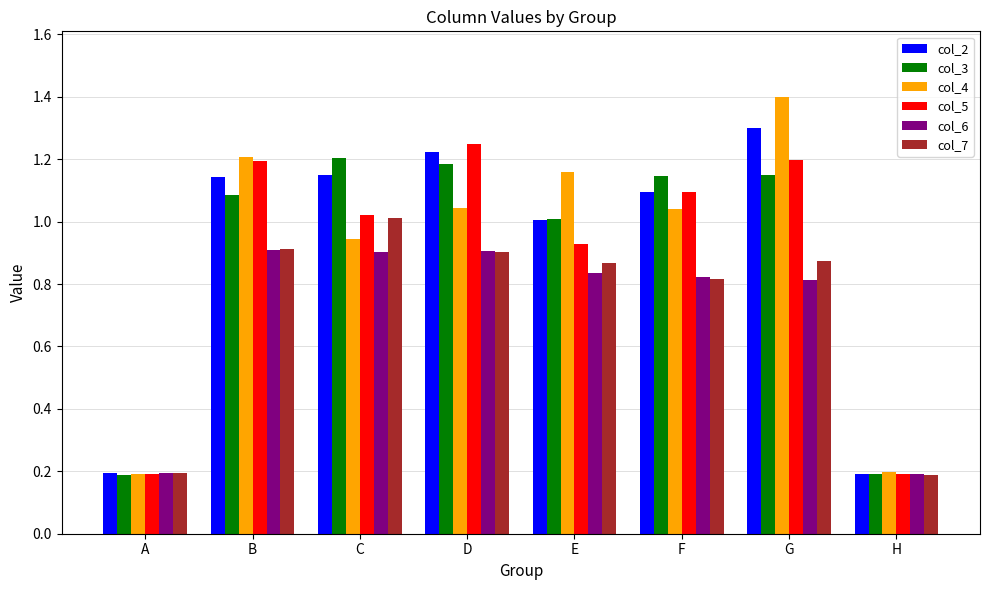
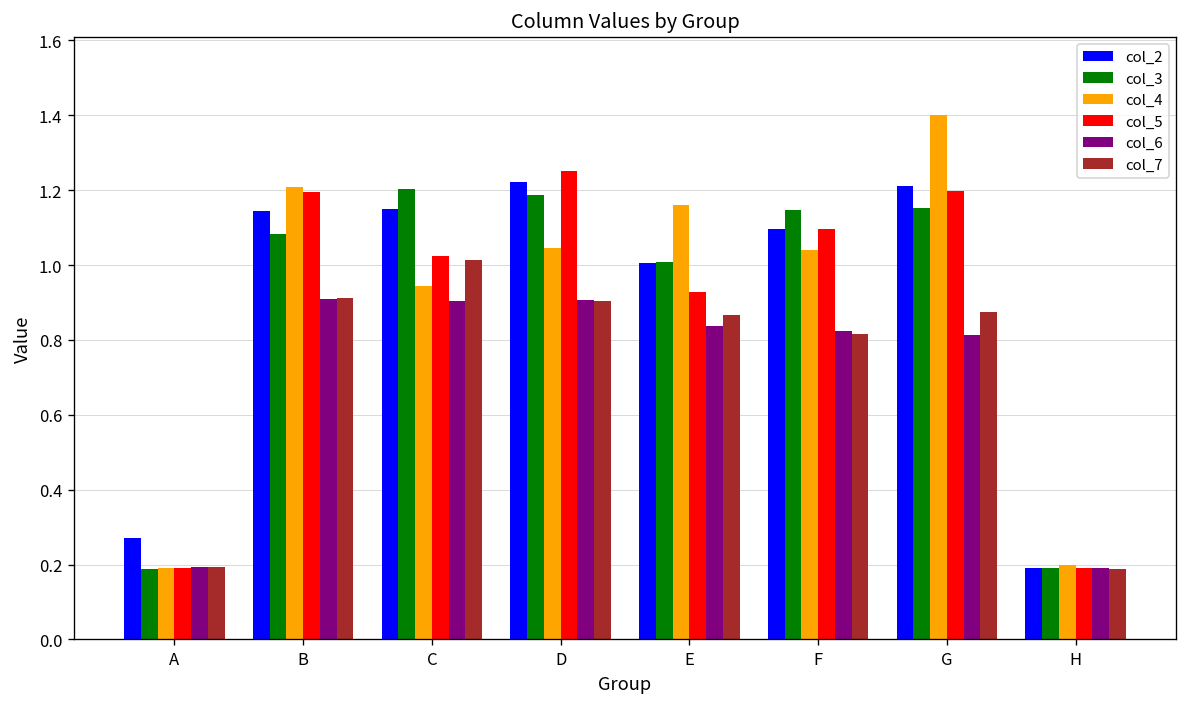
  {
    "col_2": {
-     "A": 0.20,
+     "A": 0.27,
      "B": 1.14,
      "C": 1.15,
      "D": 1.22,
      "E": 1.01,
      "F": 1.10,
-     "G": 1.30,
+     "G": 1.21,
      "H": 0.19
    },
    "col_3": {
      "A": 0.19,
      "B": 1.08,
      "C": 1.20,
      "D": 1.19,
      "E": 1.01,
      "F": 1.15,
      "G": 1.15,
      "H": 0.19
    },
    "col_4": {
      "A": 0.19,
      "B": 1.21,
      "C": 0.94,
      "D": 1.05,
      "E": 1.16,
      "F": 1.04,
      "G": 1.40,
      "H": 0.20
    },
    "col_5": {
      "A": 0.19,
      "B": 1.20,
      "C": 1.02,
      "D": 1.25,
      "E": 0.93,
      "F": 1.10,
      "G": 1.20,
      "H": 0.19
    },
    "col_6": {
      "A": 0.19,
      "B": 0.91,
      "C": 0.90,
      "D": 0.91,
      "E": 0.84,
      "F": 0.82,
      "G": 0.81,
      "H": 0.19
    },
    "col_7": {
      "A": 0.19,
      "B": 0.91,
      "C": 1.01,
      "D": 0.90,
      "E": 0.87,
      "F": 0.82,
      "G": 0.88,
      "H": 0.19
    }
  }
